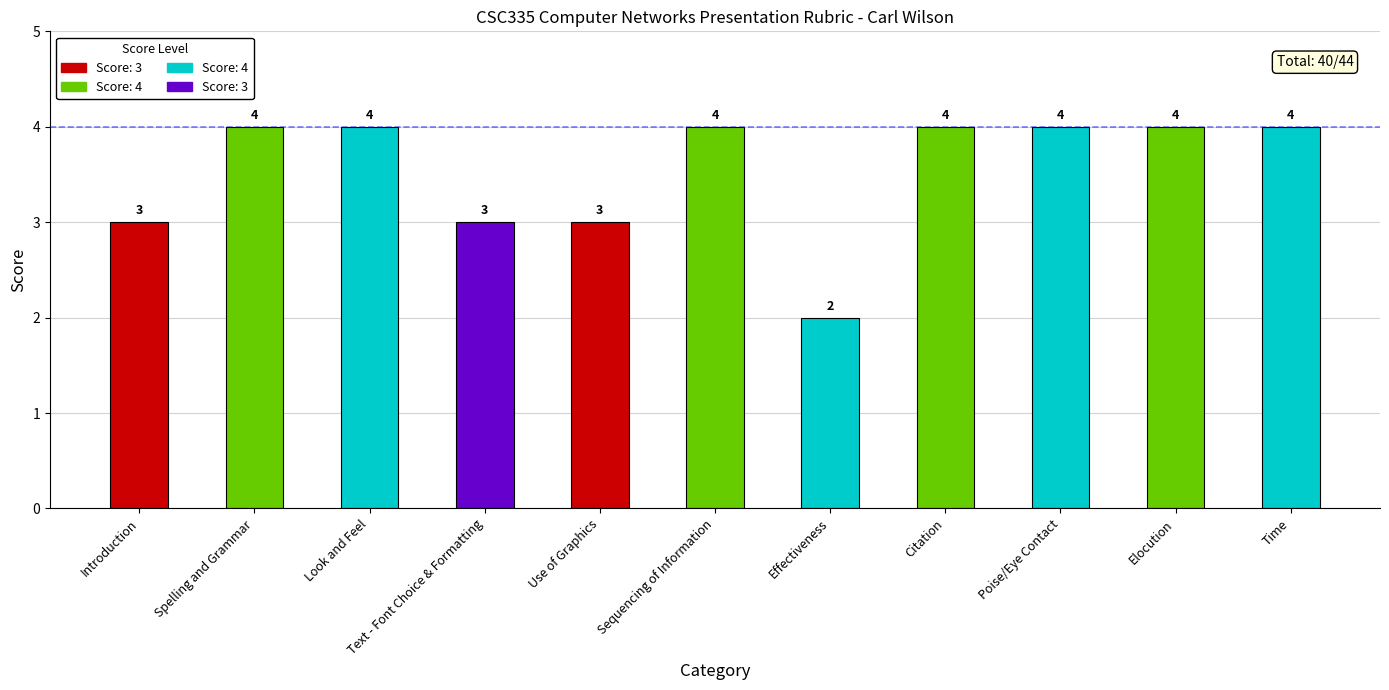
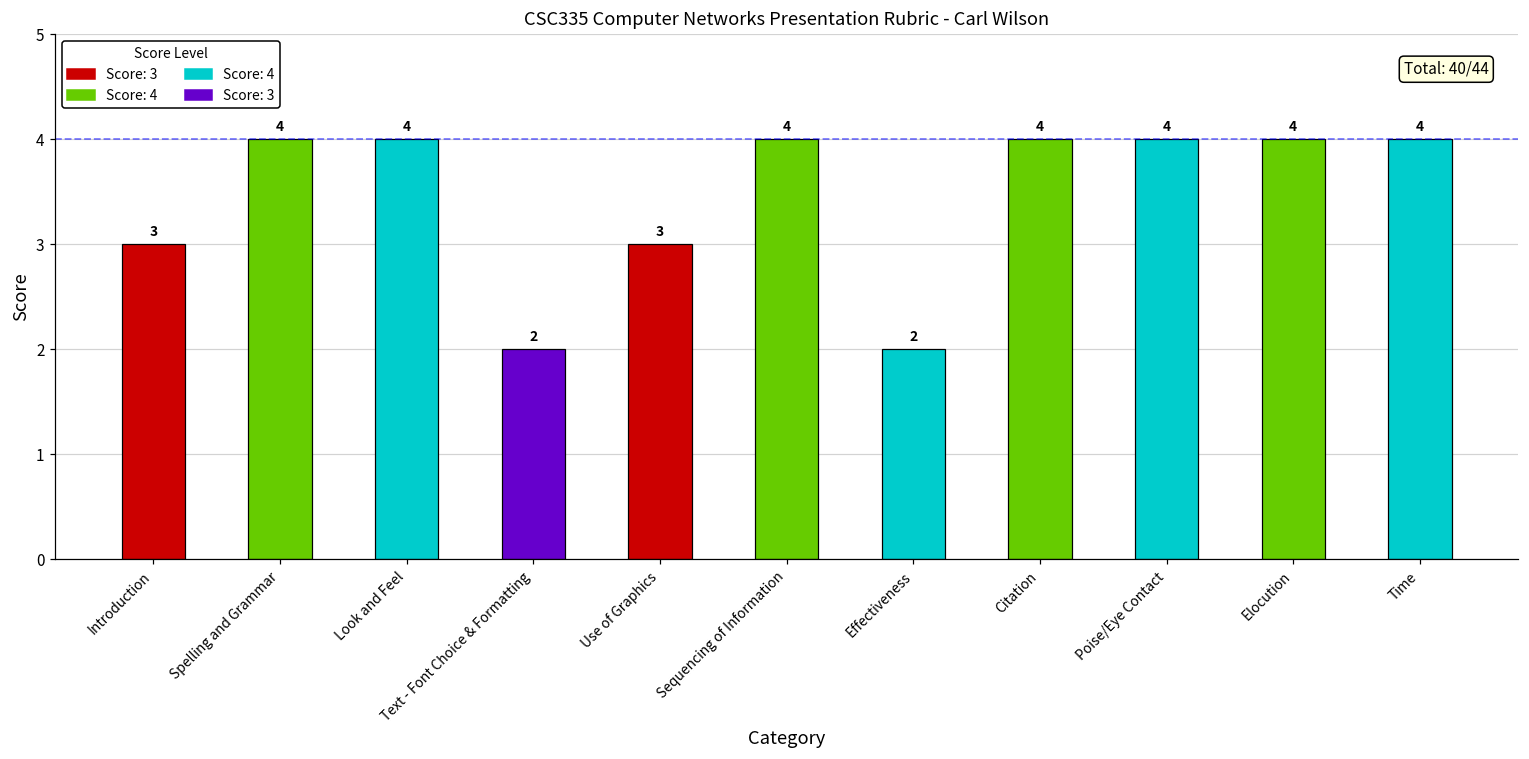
  {
    "Introduction": 3,
    "Spelling and Grammar": 4,
    "Look and Feel": 4,
-   "Text - Font Choice & Formatting": 3,
+   "Text - Font Choice & Formatting": 2,
    "Use of Graphics": 3,
    "Sequencing of Information": 4,
    "Effectiveness": 2,
    "Citation": 4,
    "Poise/Eye Contact": 4,
    "Elocution": 4,
    "Time": 4
  }
